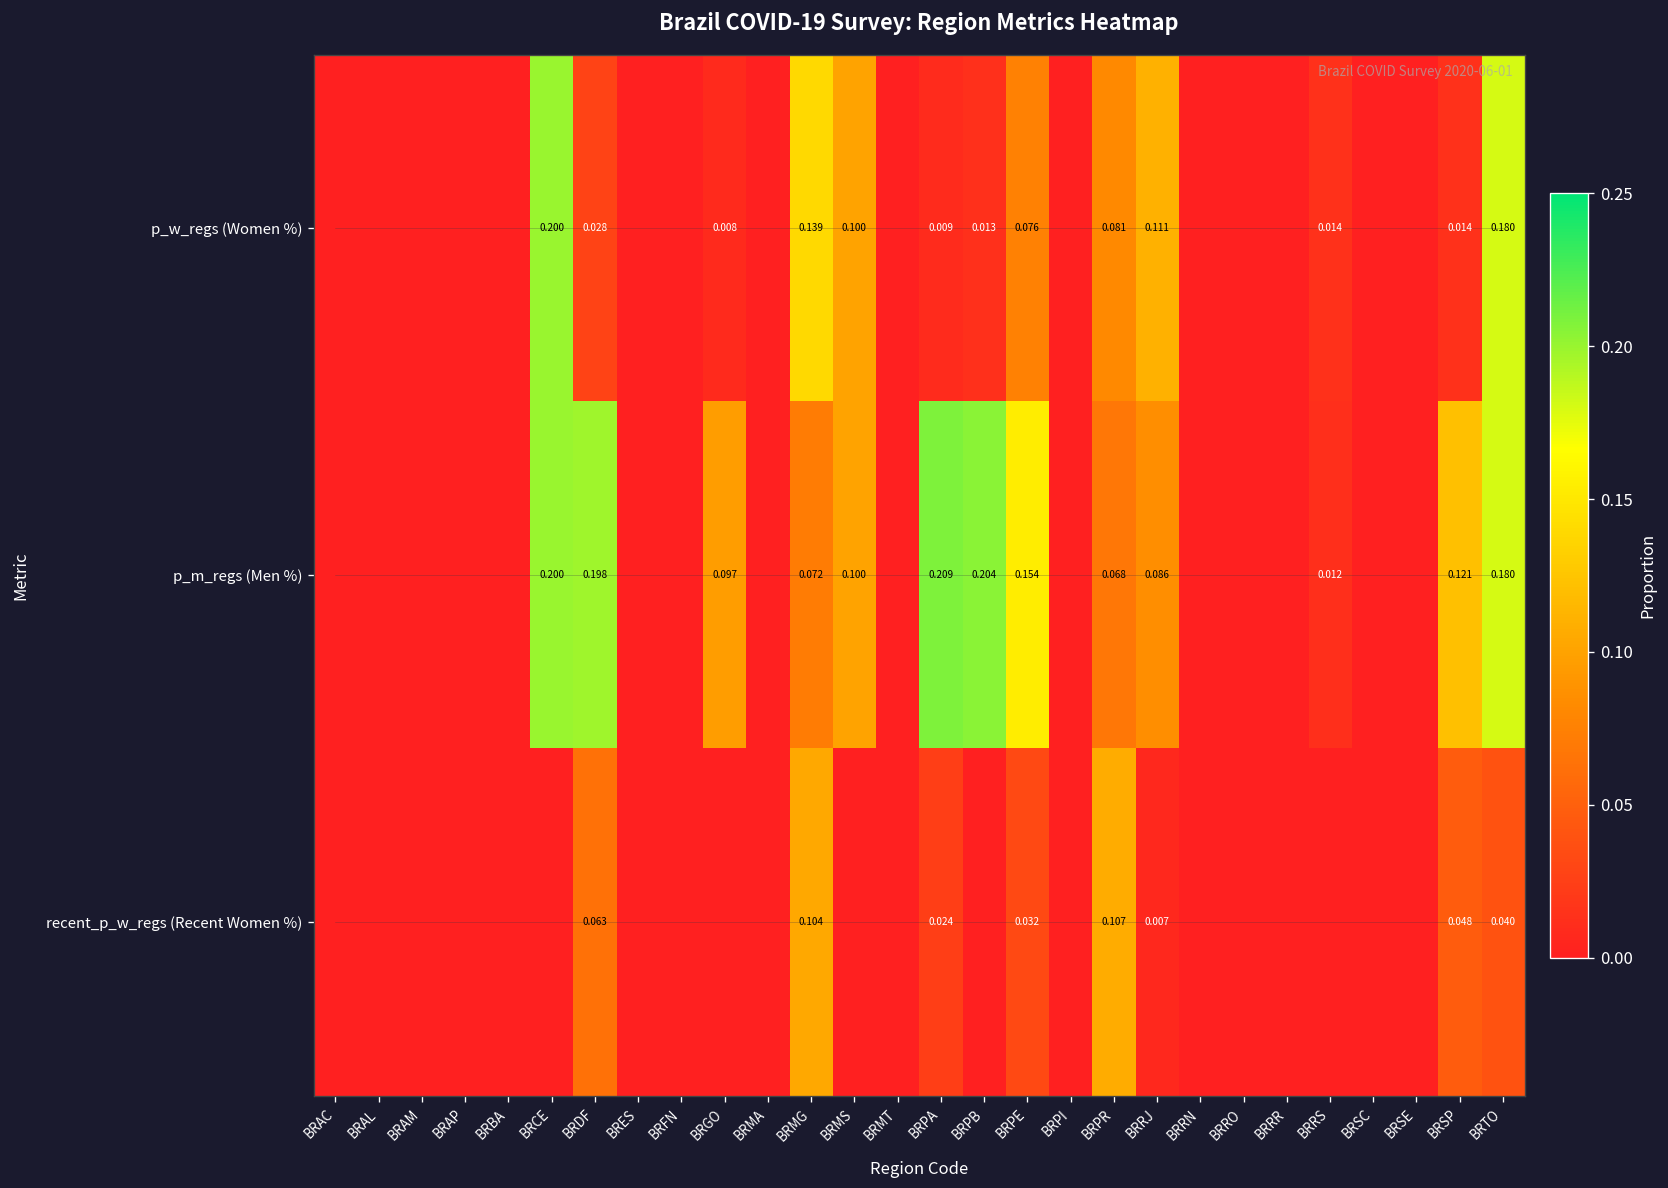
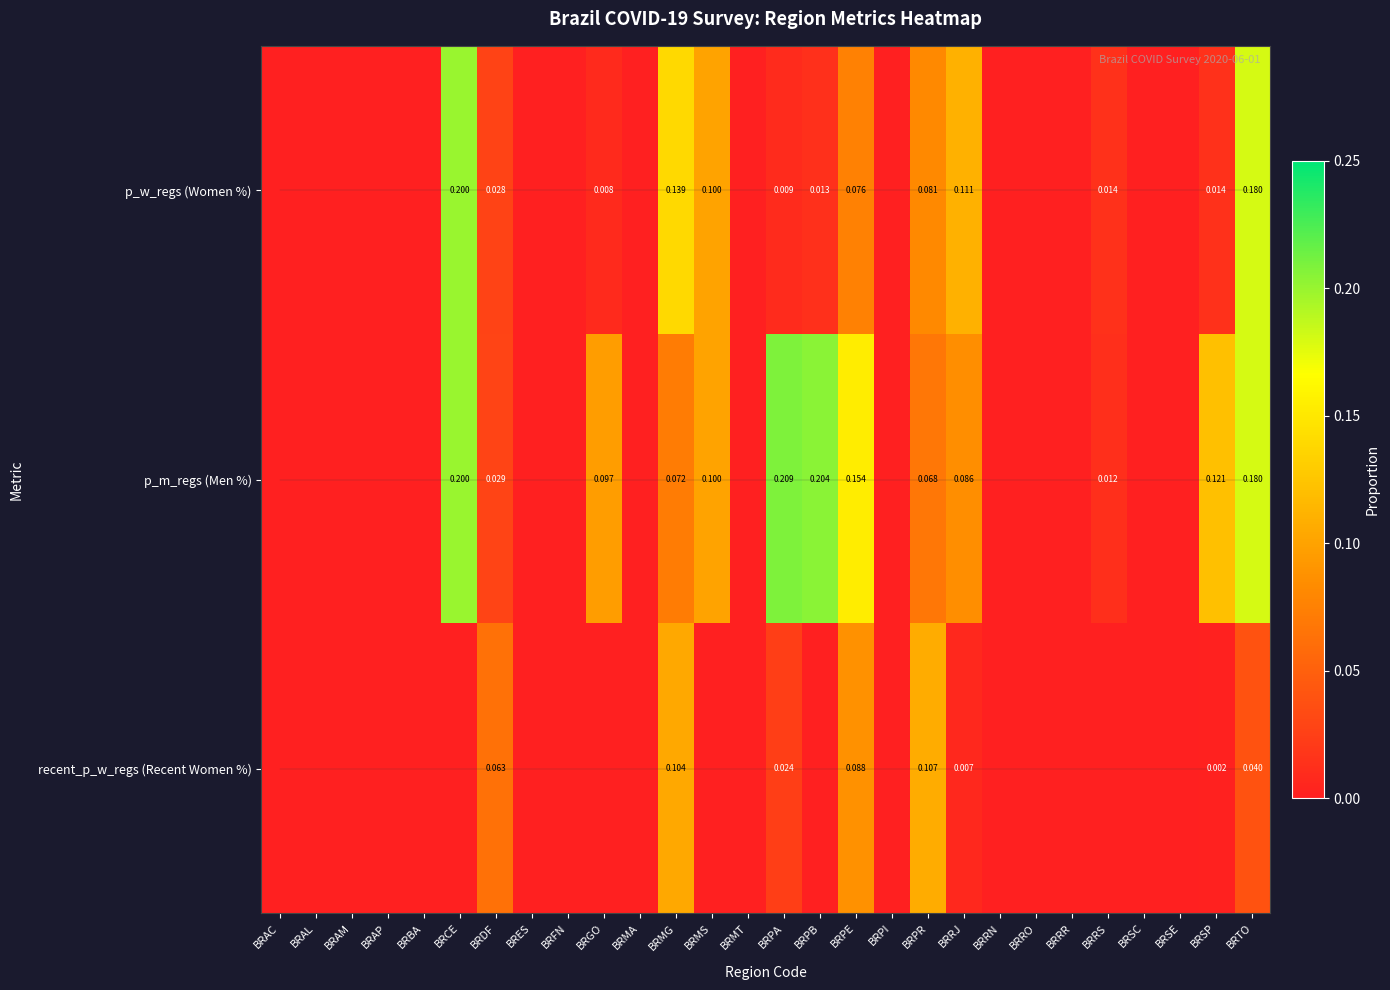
  {
    "p_m_regs (Men %)": {
-     "BRDF": 0.198
+     "BRDF": 0.029
    },
    "recent_p_w_regs (Recent Women %)": {
-     "BRPE": 0.032,
-     "BRSP": 0.048
+     "BRPE": 0.088,
+     "BRSP": 0.002
    }
  }
